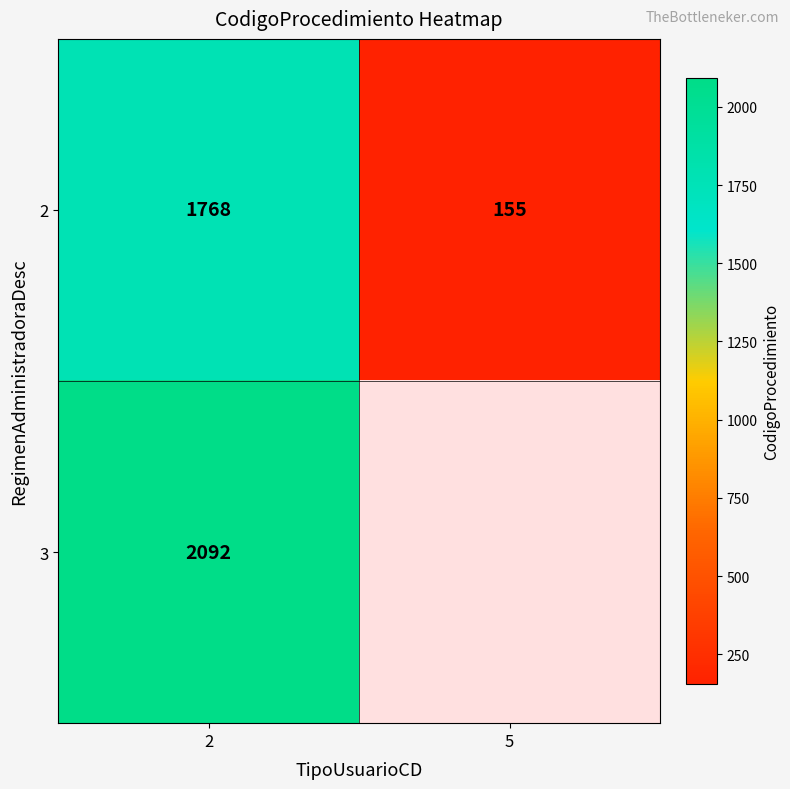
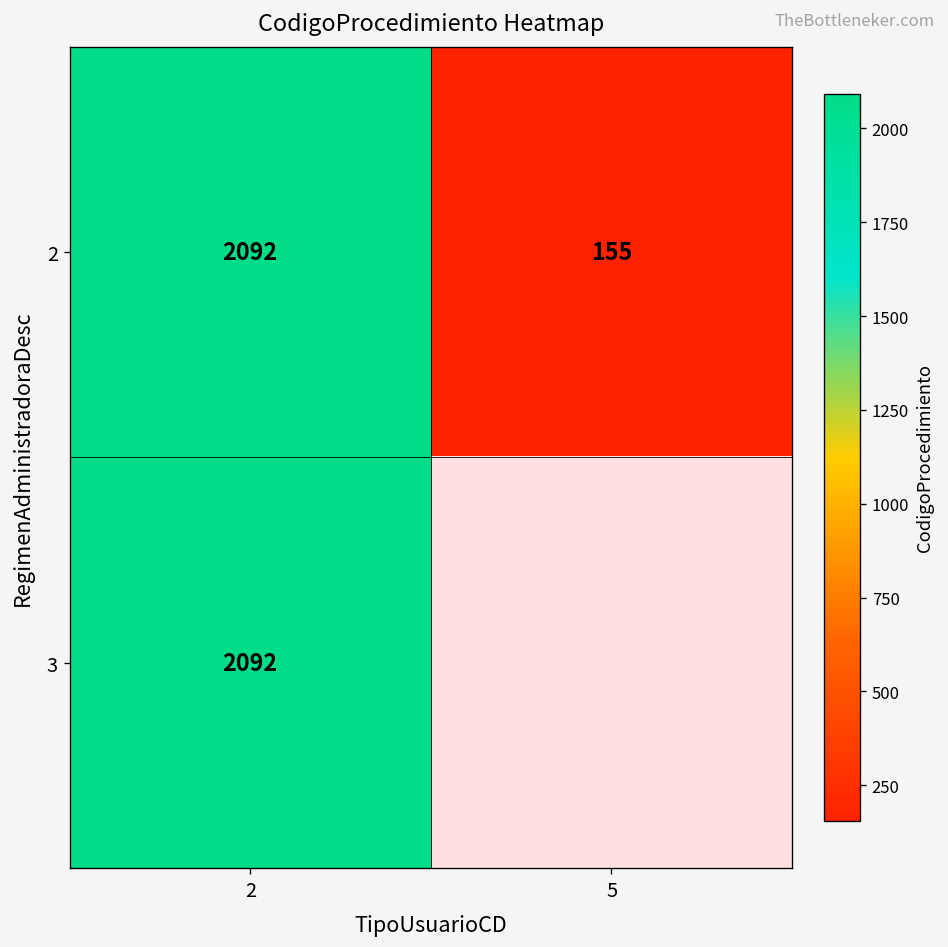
  {
    "2": {
-     "2": 1768,
+     "2": 2092,
      "5": 155
    },
    "3": {
      "2": 2092
    }
  }
